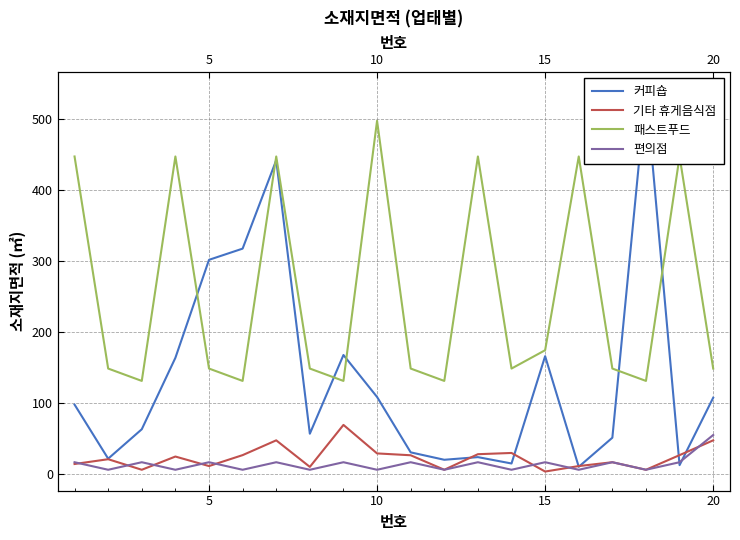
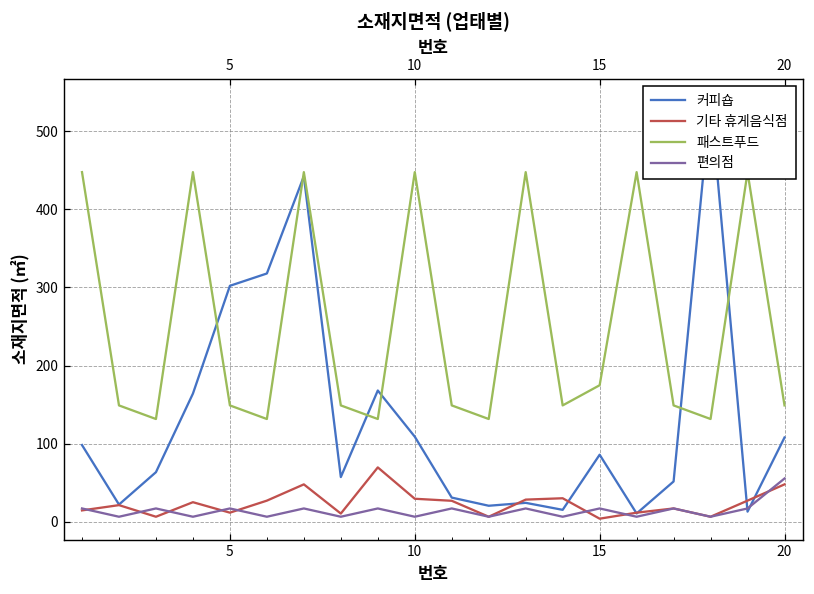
  {
    "커피숍": {
      "5": 300,
      "10": 110,
-     "15": 170,
+     "15": 90,
      "20": 110
    },
    "기타 휴게음식점": {
      "5": 10,
      "10": 30,
      "15": 0,
      "20": 50
    },
    "패스트푸드": {
      "5": 150,
-     "10": 500,
+     "10": 450,
      "15": 170,
      "20": 150
    },
    "편의점": {
      "5": 20,
      "10": 10,
      "15": 20,
      "20": 60
    }
  }
